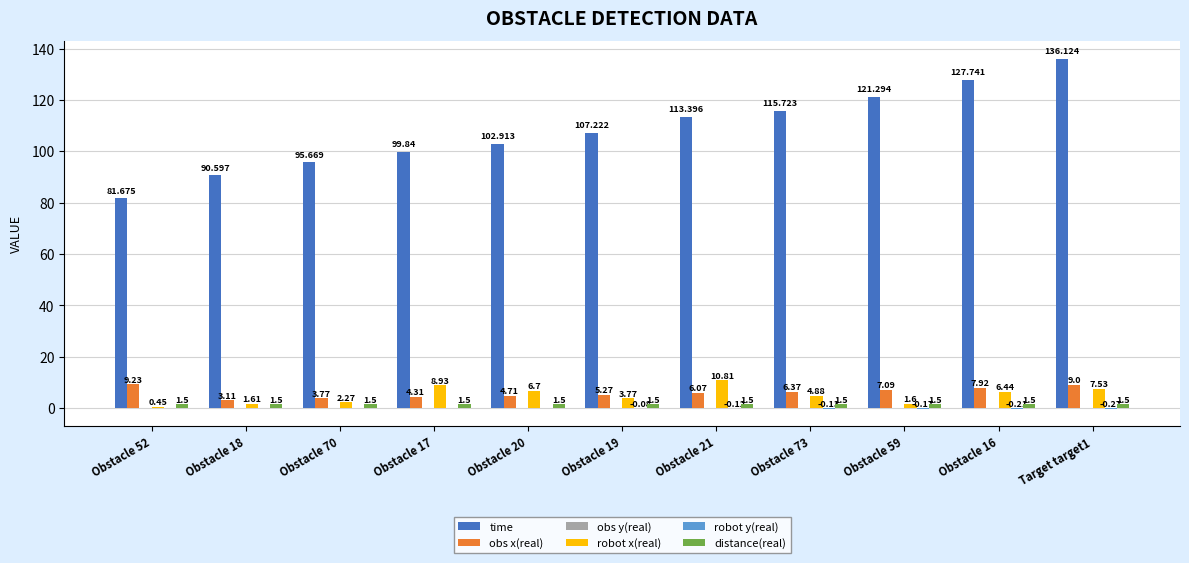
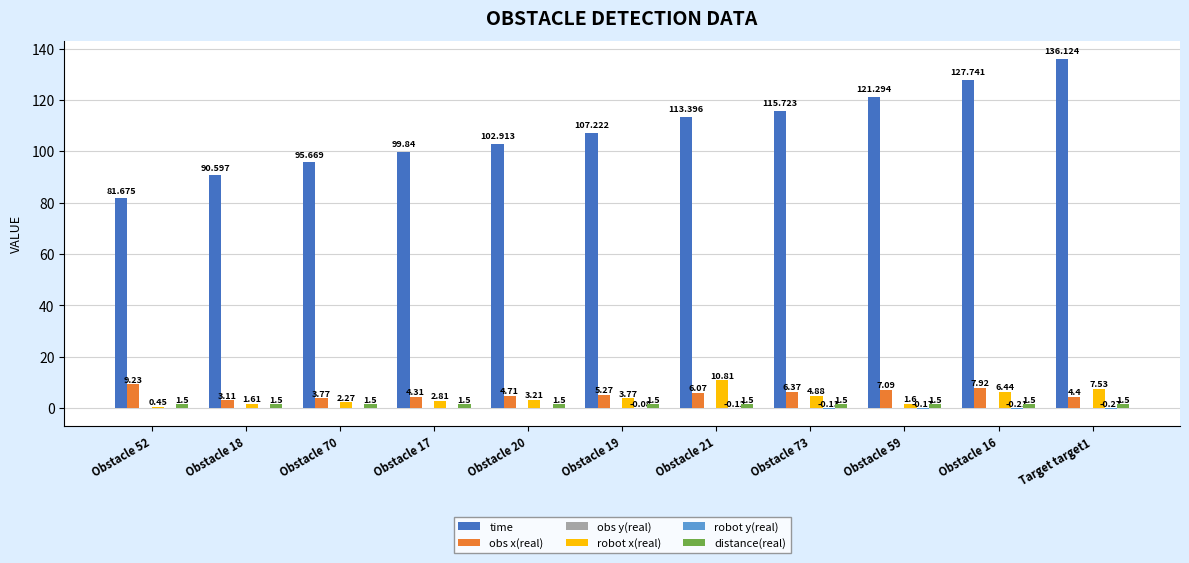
  {
    "obs x(real)": {
      "Obstacle 52": 9.23,
      "Obstacle 18": 3.11,
      "Obstacle 70": 3.77,
      "Obstacle 17": 4.31,
      "Obstacle 20": 4.71,
      "Obstacle 19": 5.27,
      "Obstacle 21": 6.07,
      "Obstacle 73": 6.37,
      "Obstacle 59": 7.09,
      "Obstacle 16": 7.92,
-     "Target target1": 9.0
+     "Target target1": 4.4
    },
    "obs y(real)": {
      "Obstacle 52": 0,
      "Obstacle 18": 0,
      "Obstacle 70": 0,
      "Obstacle 17": 0,
      "Obstacle 20": 0,
      "Obstacle 19": 0,
      "Obstacle 21": 0,
      "Obstacle 73": 0,
      "Obstacle 59": 0,
      "Obstacle 16": 0,
      "Target target1": 0
    },
    "robot x(real)": {
      "Obstacle 52": 0.45,
      "Obstacle 18": 1.61,
      "Obstacle 70": 2.27,
-     "Obstacle 17": 8.93,
-     "Obstacle 20": 6.7,
+     "Obstacle 17": 2.81,
+     "Obstacle 20": 3.21,
      "Obstacle 19": 3.77,
      "Obstacle 21": 10.81,
      "Obstacle 73": 4.88,
      "Obstacle 16": 6.44,
      "Target target1": 7.53
    },
    "distance(real)": {
      "Obstacle 52": 1.5,
      "Obstacle 18": 1.5,
      "Obstacle 70": 1.5,
      "Obstacle 17": 1.5,
      "Obstacle 20": 1.5
    }
  }
